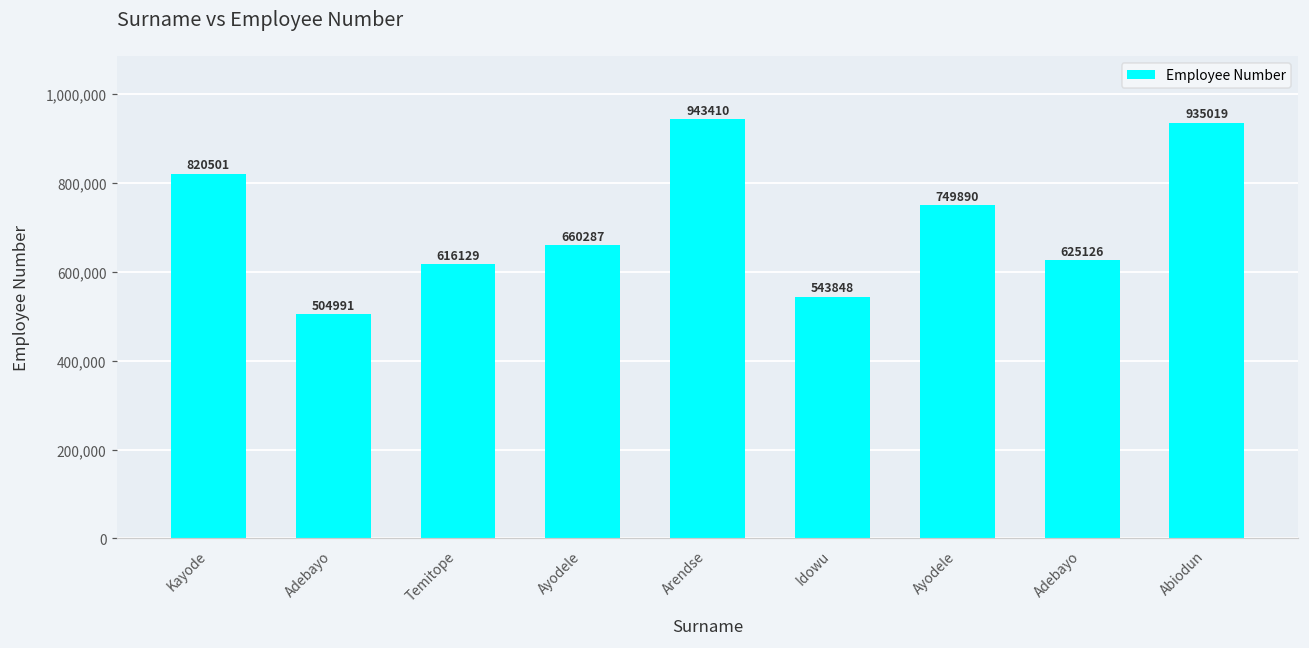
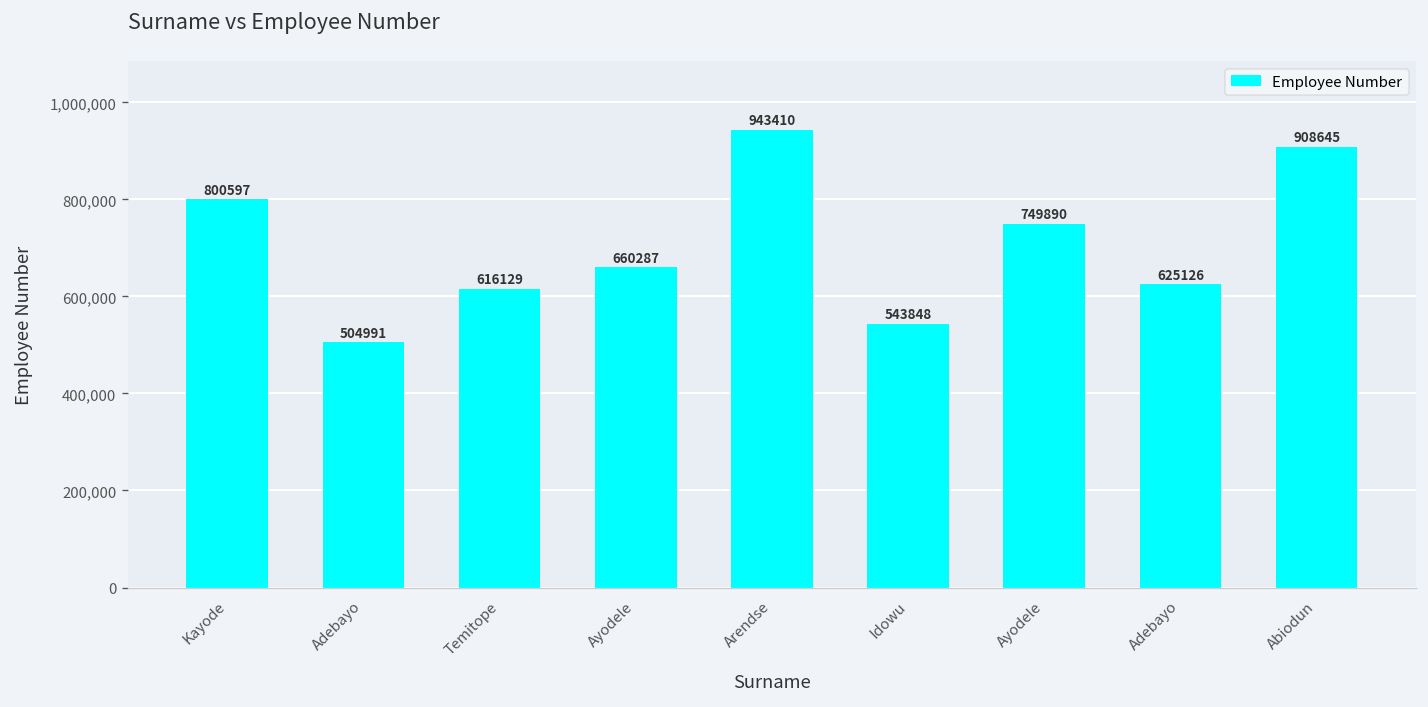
  {
-   "Kayode": 820501,
+   "Kayode": 800597,
    "Temitope": 616129,
    "Arendse": 943410,
    "Idowu": 543848,
-   "Abiodun": 935019
+   "Abiodun": 908645
  }
